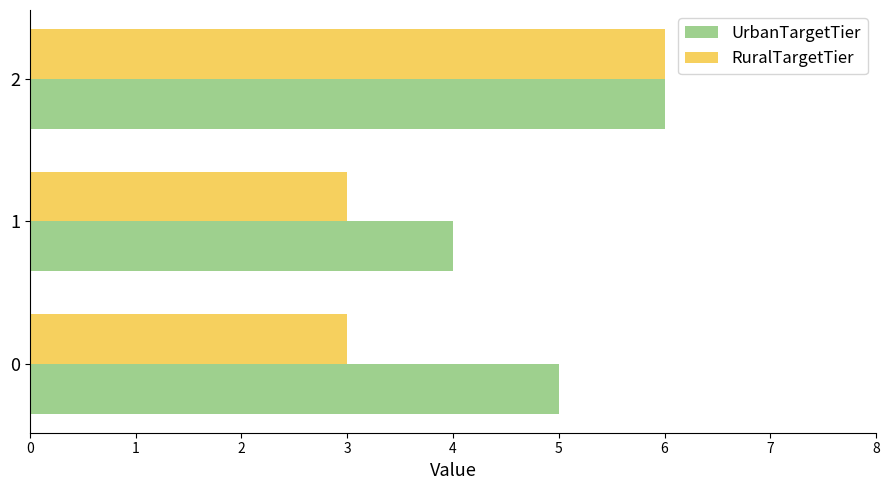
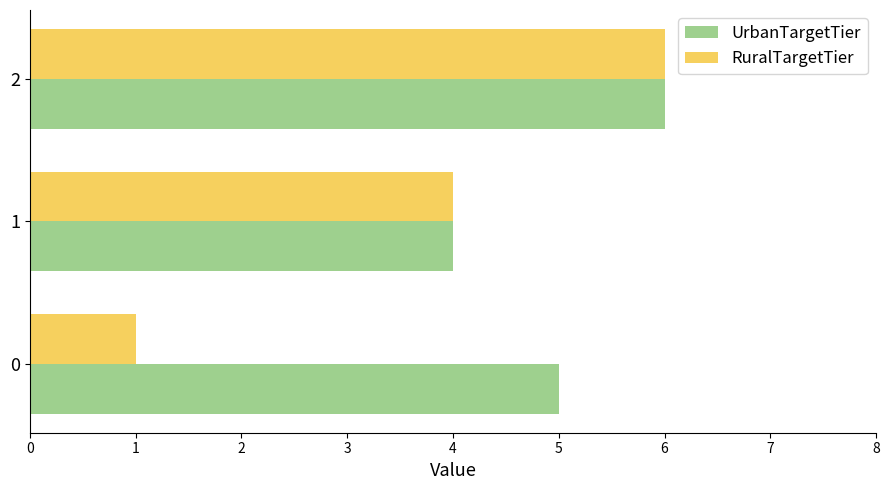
  {
    "UrbanTargetTier": {
      "2": 6,
      "1": 4,
      "0": 5
    },
    "RuralTargetTier": {
      "2": 6,
-     "1": 3,
-     "0": 3
+     "1": 4,
+     "0": 1
    }
  }
